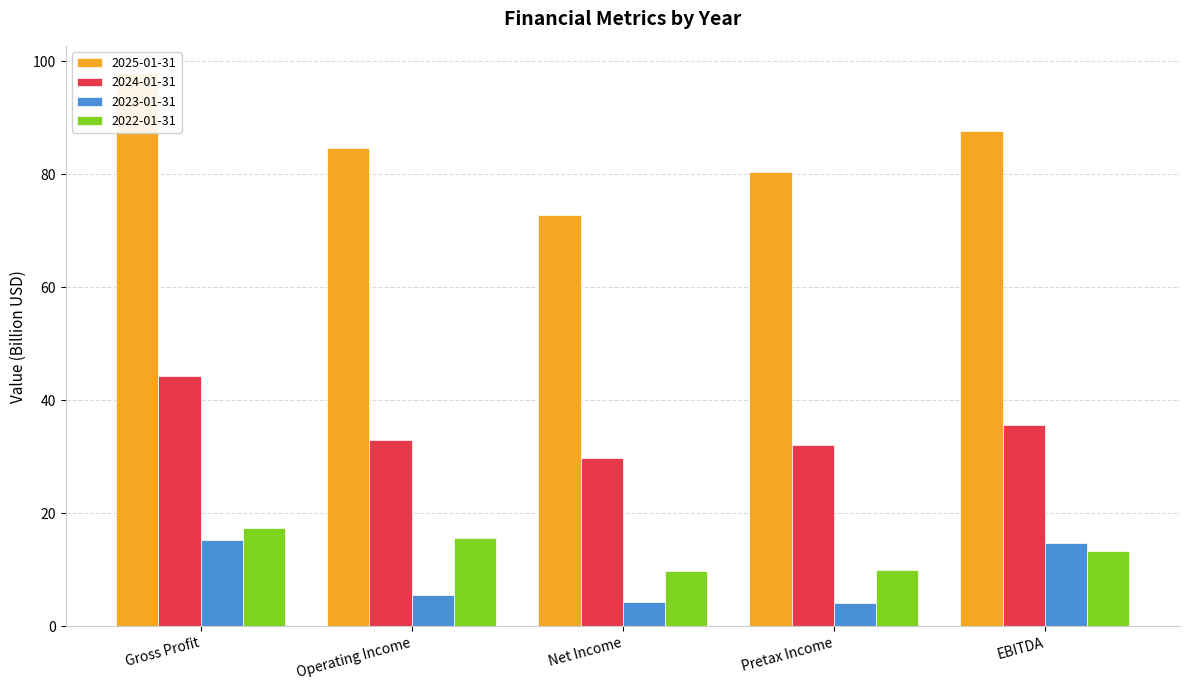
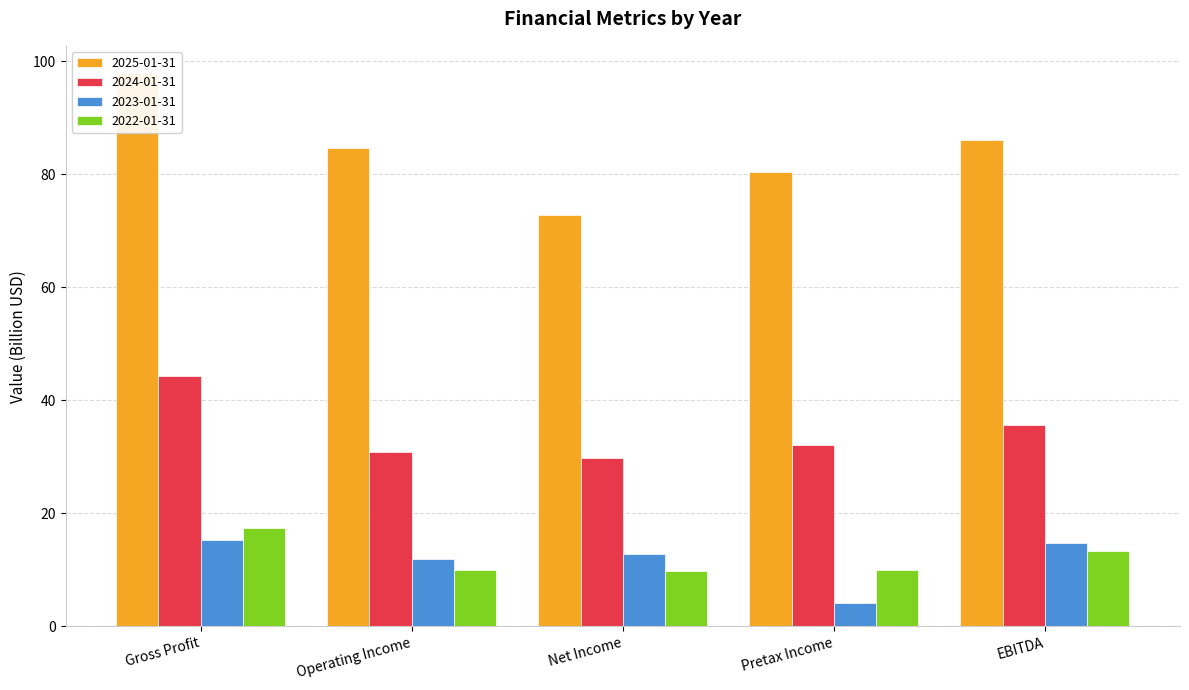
  {
    "2025-01-31": {
      "Operating Income": 85,
      "Net Income": 73,
      "Pretax Income": 80,
-     "EBITDA": 88
+     "EBITDA": 86
    },
    "2024-01-31": {
      "Gross Profit": 44,
-     "Operating Income": 33,
+     "Operating Income": 31,
      "Net Income": 30,
      "Pretax Income": 32,
      "EBITDA": 36
    },
    "2023-01-31": {
      "Gross Profit": 15,
-     "Operating Income": 6,
-     "Net Income": 4,
+     "Operating Income": 12,
+     "Net Income": 13,
      "Pretax Income": 4,
      "EBITDA": 15
    },
    "2022-01-31": {
      "Gross Profit": 17,
-     "Operating Income": 16,
+     "Operating Income": 10,
      "Net Income": 10,
      "Pretax Income": 10,
      "EBITDA": 13
    }
  }
